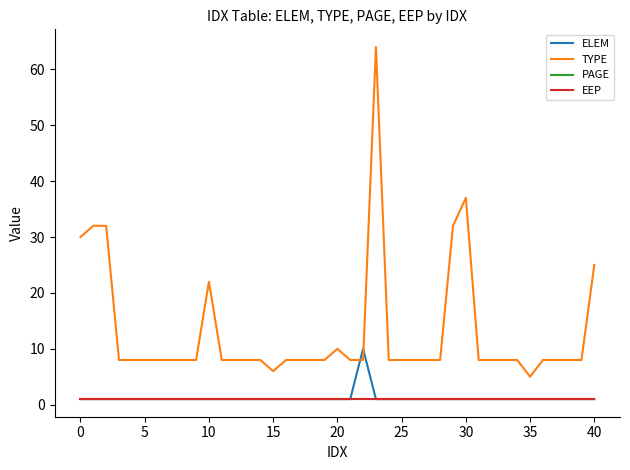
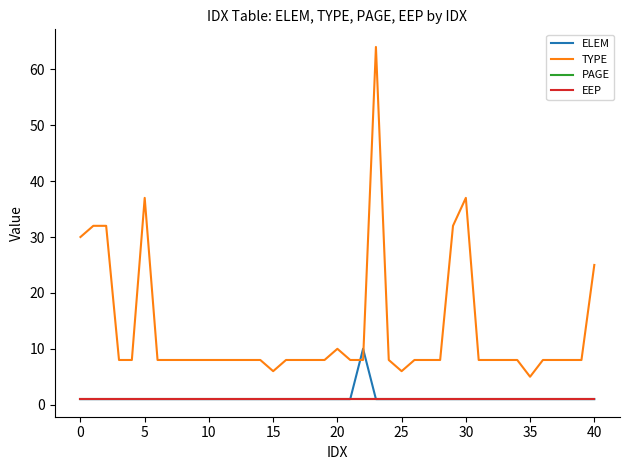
  {
    "TYPE": {
      "0": 30,
-     "5": 8,
-     "10": 22,
+     "5": 37,
+     "10": 8,
      "15": 6,
      "20": 10,
-     "25": 8,
+     "25": 6,
      "30": 37,
      "35": 5,
      "40": 25
    }
  }
